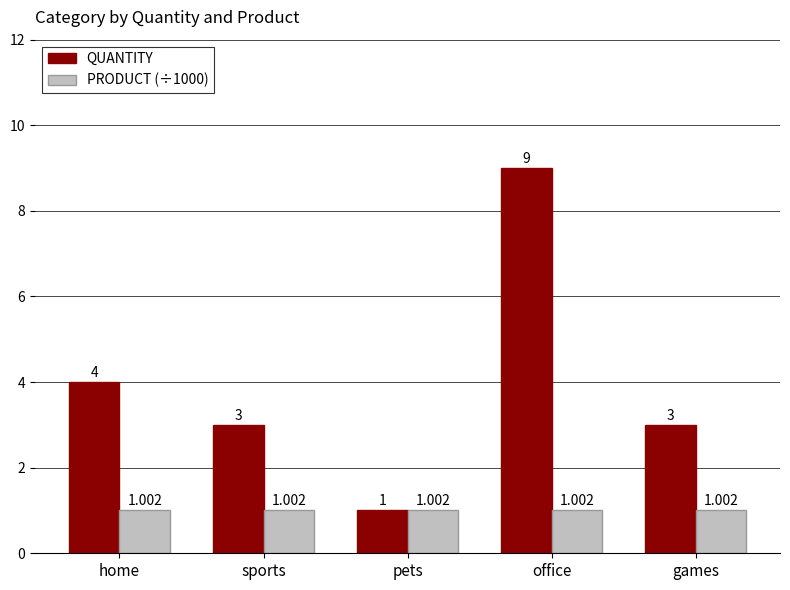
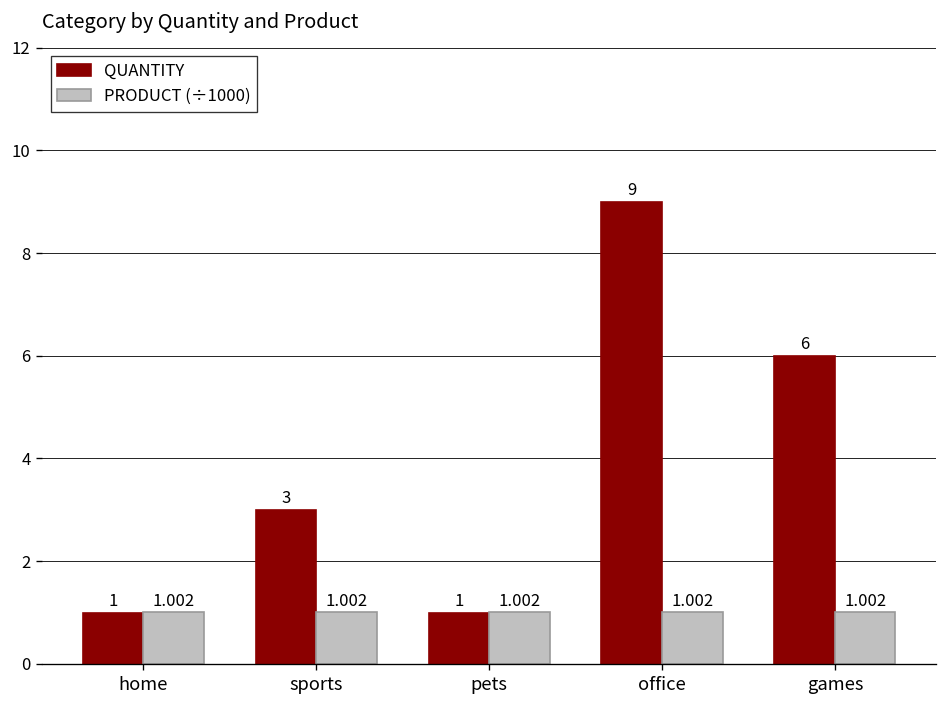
  {
    "QUANTITY": {
-     "home": 4,
+     "home": 1,
      "sports": 3,
      "pets": 1,
      "office": 9,
-     "games": 3
+     "games": 6
    },
    "PRODUCT (÷1000)": {
      "home": 1.002,
      "sports": 1.002,
      "pets": 1.002,
      "office": 1.002,
      "games": 1.002
    }
  }
